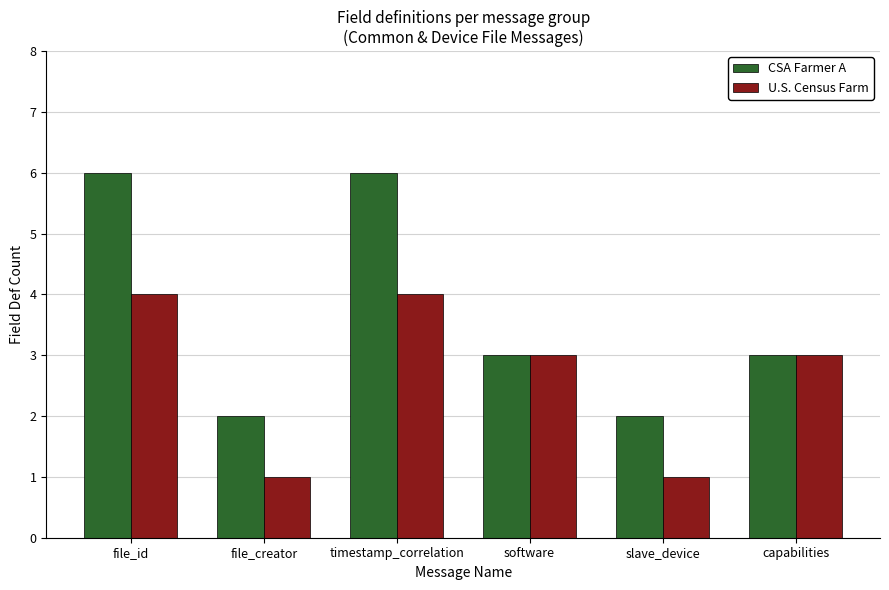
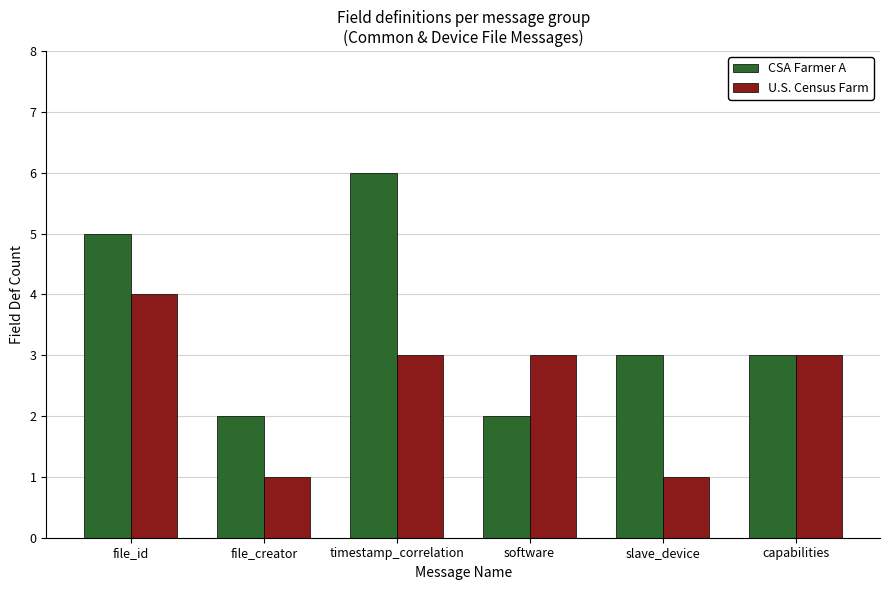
  {
    "CSA Farmer A": {
-     "file_id": 6,
+     "file_id": 5,
      "file_creator": 2,
      "timestamp_correlation": 6,
-     "software": 3,
-     "slave_device": 2,
+     "software": 2,
+     "slave_device": 3,
      "capabilities": 3
    },
    "U.S. Census Farm": {
      "file_id": 4,
      "file_creator": 1,
-     "timestamp_correlation": 4,
+     "timestamp_correlation": 3,
      "software": 3,
      "slave_device": 1,
      "capabilities": 3
    }
  }
